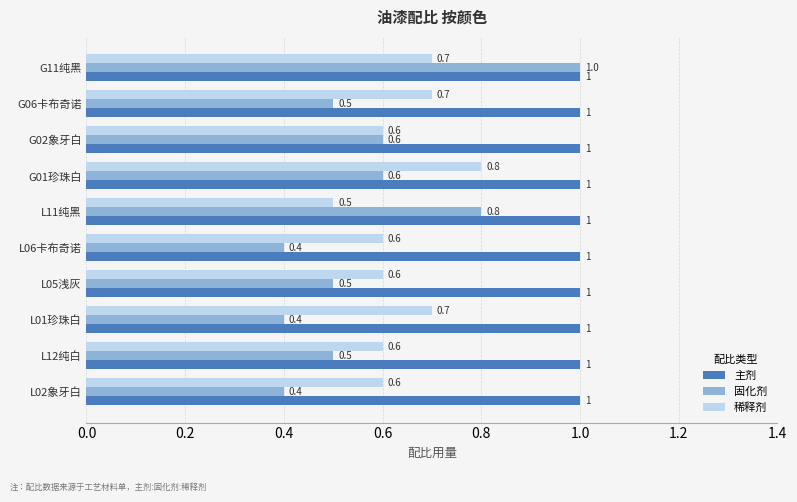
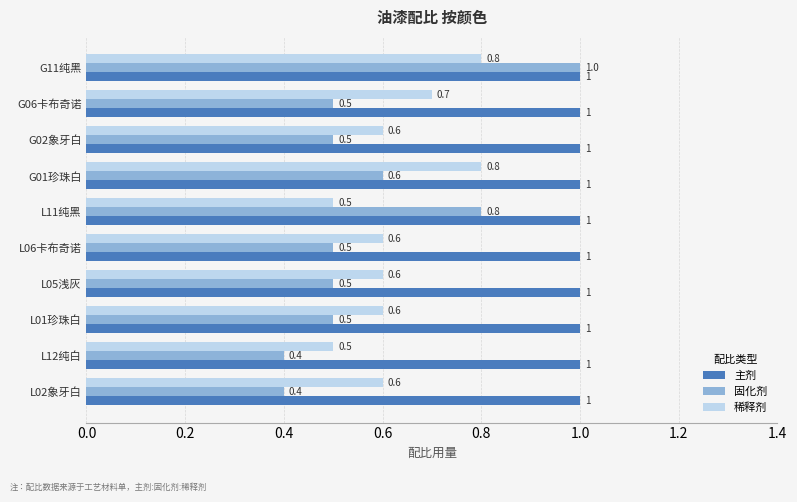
  {
    "主剂": {
      "G11纯黑": 1,
      "G06卡布奇诺": 1,
      "G02象牙白": 1,
      "G01珍珠白": 1,
      "L11纯黑": 1,
      "L06卡布奇诺": 1,
      "L05浅灰": 1,
      "L01珍珠白": 1,
      "L12纯白": 1,
      "L02象牙白": 1
    },
    "固化剂": {
      "G11纯黑": 1.0,
      "G06卡布奇诺": 0.5,
-     "G02象牙白": 0.6,
+     "G02象牙白": 0.5,
      "G01珍珠白": 0.6,
      "L11纯黑": 0.8,
-     "L06卡布奇诺": 0.4,
+     "L06卡布奇诺": 0.5,
      "L05浅灰": 0.5,
-     "L01珍珠白": 0.4,
-     "L12纯白": 0.5,
+     "L01珍珠白": 0.5,
+     "L12纯白": 0.4,
      "L02象牙白": 0.4
    },
    "稀释剂": {
-     "G11纯黑": 0.7,
+     "G11纯黑": 0.8,
      "G06卡布奇诺": 0.7,
      "G02象牙白": 0.6,
      "G01珍珠白": 0.8,
      "L11纯黑": 0.5,
      "L06卡布奇诺": 0.6,
      "L05浅灰": 0.6,
-     "L01珍珠白": 0.7,
-     "L12纯白": 0.6,
+     "L01珍珠白": 0.6,
+     "L12纯白": 0.5,
      "L02象牙白": 0.6
    }
  }
